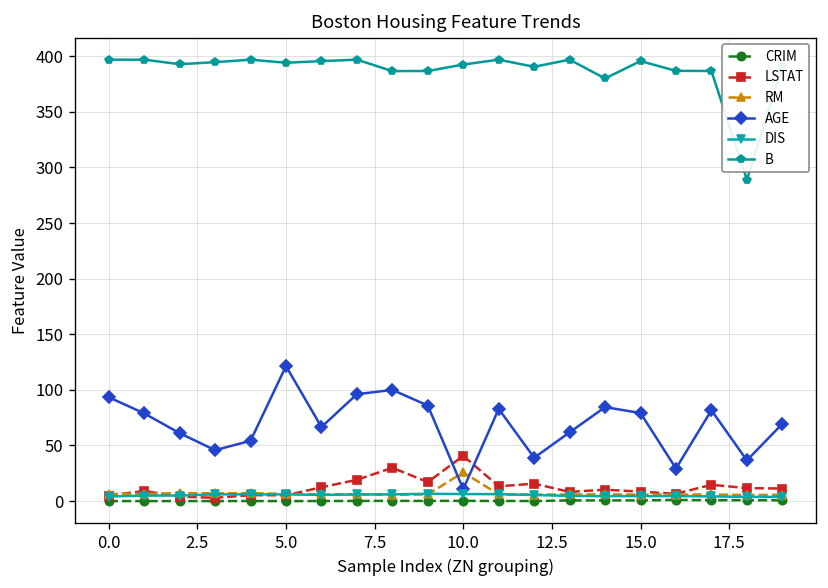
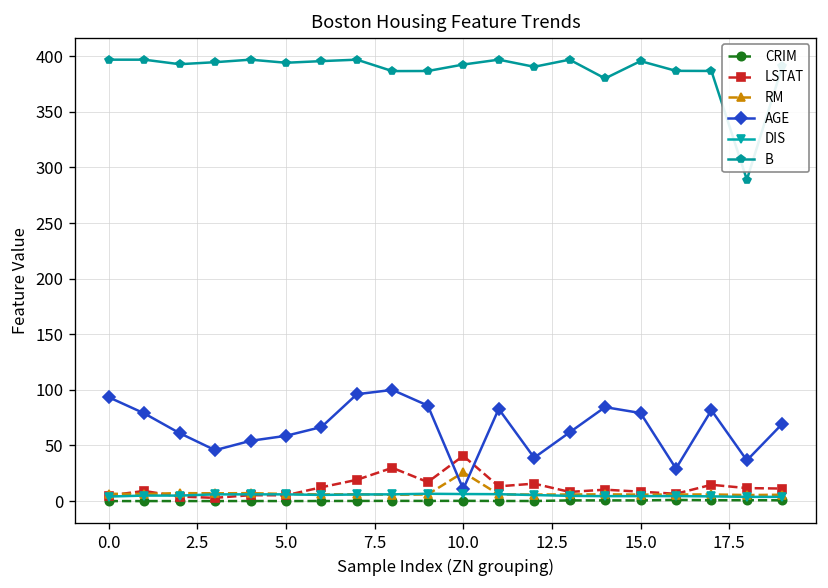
  {
    "CRIM": {
      "0.0": 0,
      "5.0": 0,
      "10.0": 0,
      "15.0": 0
    },
    "LSTAT": {
      "10.0": 40
    },
    "RM": {
      "10.0": 30
    },
    "AGE": {
      "0.0": 90,
-     "5.0": 120,
+     "5.0": 60,
      "10.0": 10,
      "15.0": 80
    }
  }
